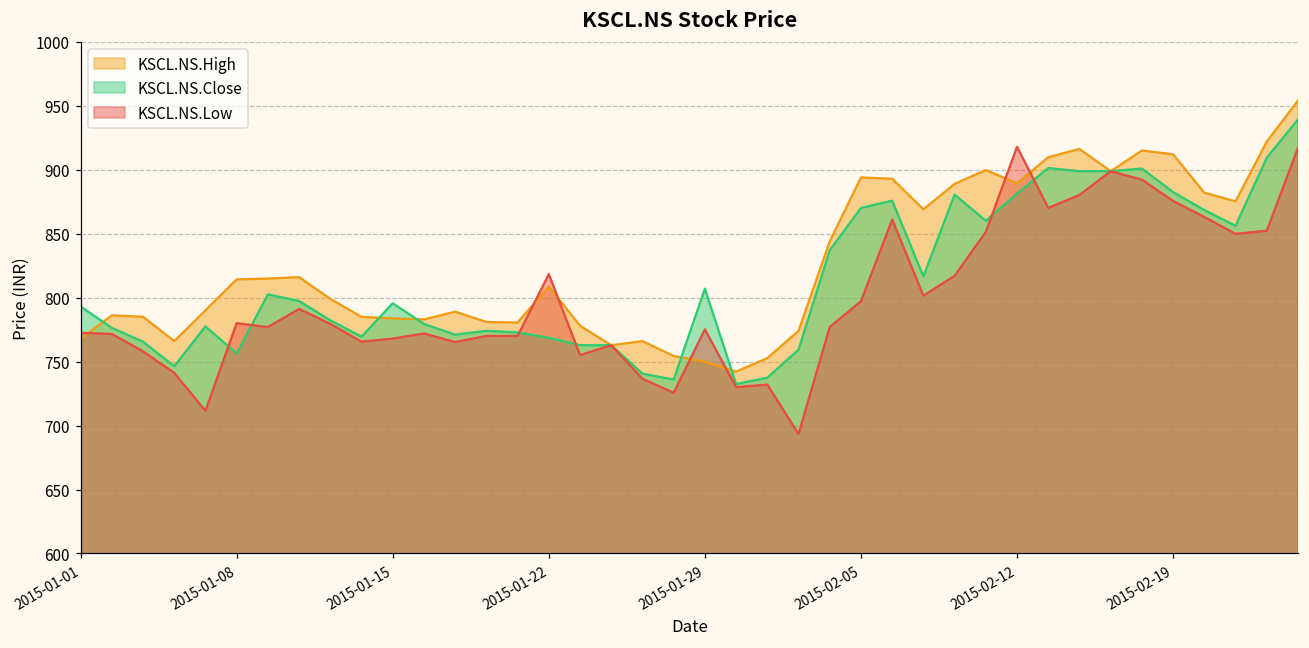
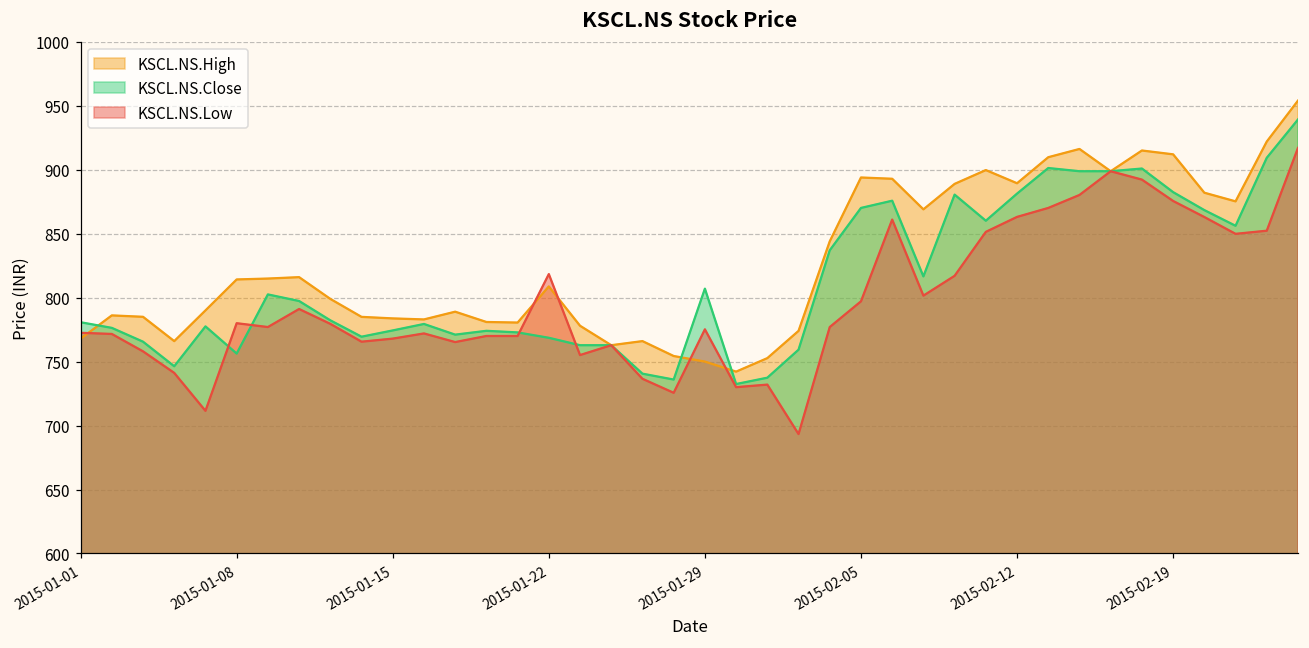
  {
    "KSCL.NS.High": {
      "2015-01-01": 768,
      "2015-01-08": 814,
      "2015-01-15": 784,
      "2015-01-22": 809,
      "2015-01-29": 750,
      "2015-02-05": 894,
      "2015-02-12": 889,
      "2015-02-19": 912
    },
    "KSCL.NS.Close": {
-     "2015-01-01": 793,
+     "2015-01-01": 781,
      "2015-01-08": 756,
-     "2015-01-15": 796,
+     "2015-01-15": 774,
      "2015-01-22": 769,
      "2015-01-29": 807,
      "2015-02-05": 870,
      "2015-02-12": 881,
      "2015-02-19": 882
    },
    "KSCL.NS.Low": {
      "2015-01-01": 773,
      "2015-01-08": 780,
      "2015-01-15": 768,
      "2015-01-22": 818,
      "2015-01-29": 775,
      "2015-02-05": 797,
-     "2015-02-12": 918,
+     "2015-02-12": 863,
      "2015-02-19": 876
    }
  }
